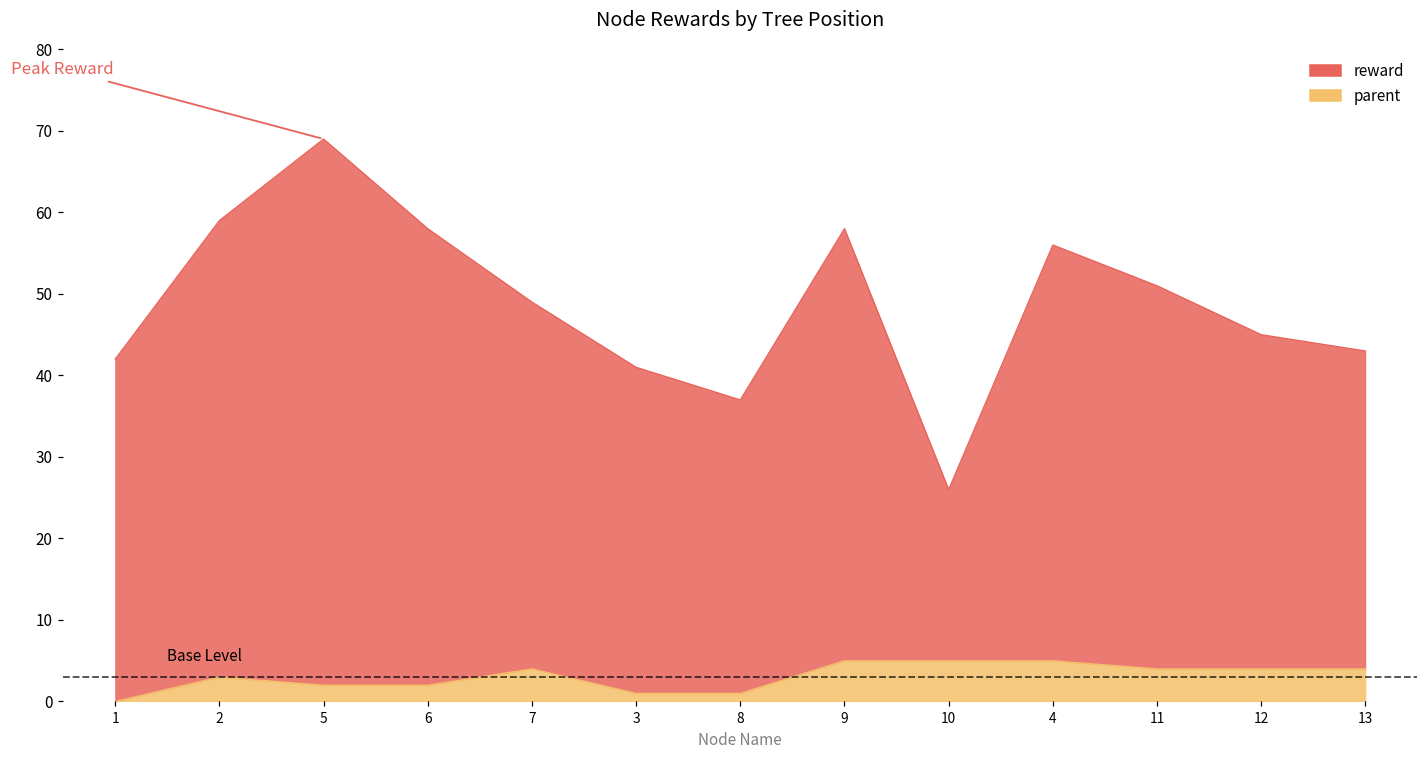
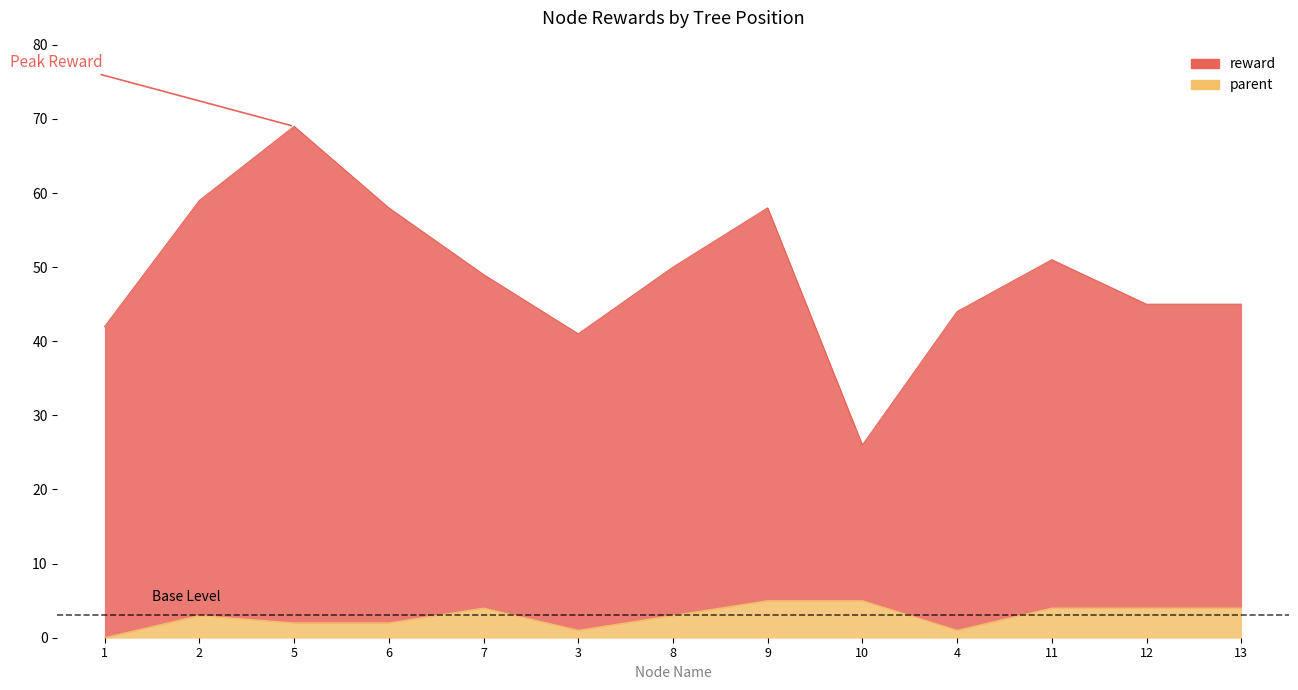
  {
    "reward": {
      "1": 42,
      "2": 59,
      "5": 69,
      "6": 58,
      "7": 49,
      "3": 41,
-     "8": 37,
+     "8": 50,
      "9": 58,
      "10": 26,
-     "4": 56,
+     "4": 44,
      "11": 51,
      "12": 45,
-     "13": 43
+     "13": 45
    },
    "parent": {
      "1": 0,
      "2": 3,
      "5": 2,
      "6": 2,
      "7": 4,
      "3": 1,
-     "8": 1,
+     "8": 3,
      "9": 5,
      "10": 5,
-     "4": 5,
+     "4": 1,
      "11": 4,
      "12": 4,
      "13": 4
    }
  }
